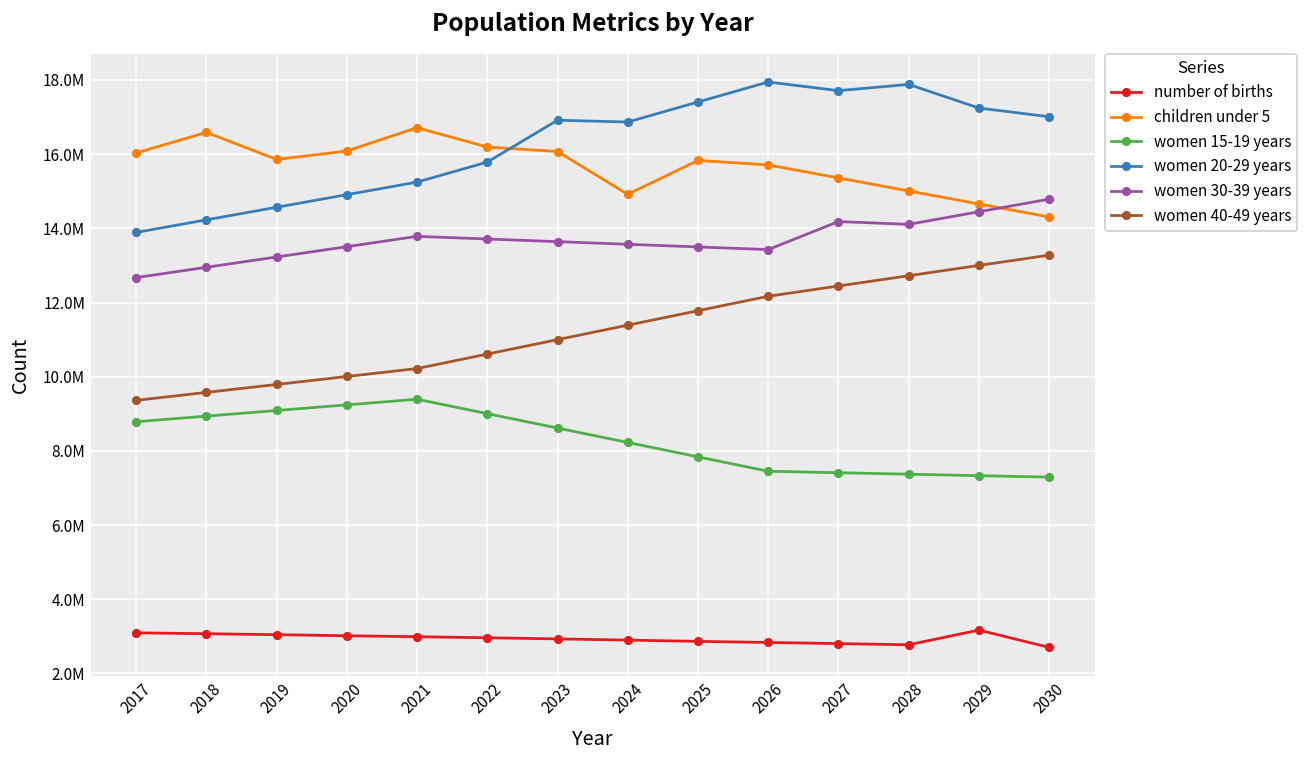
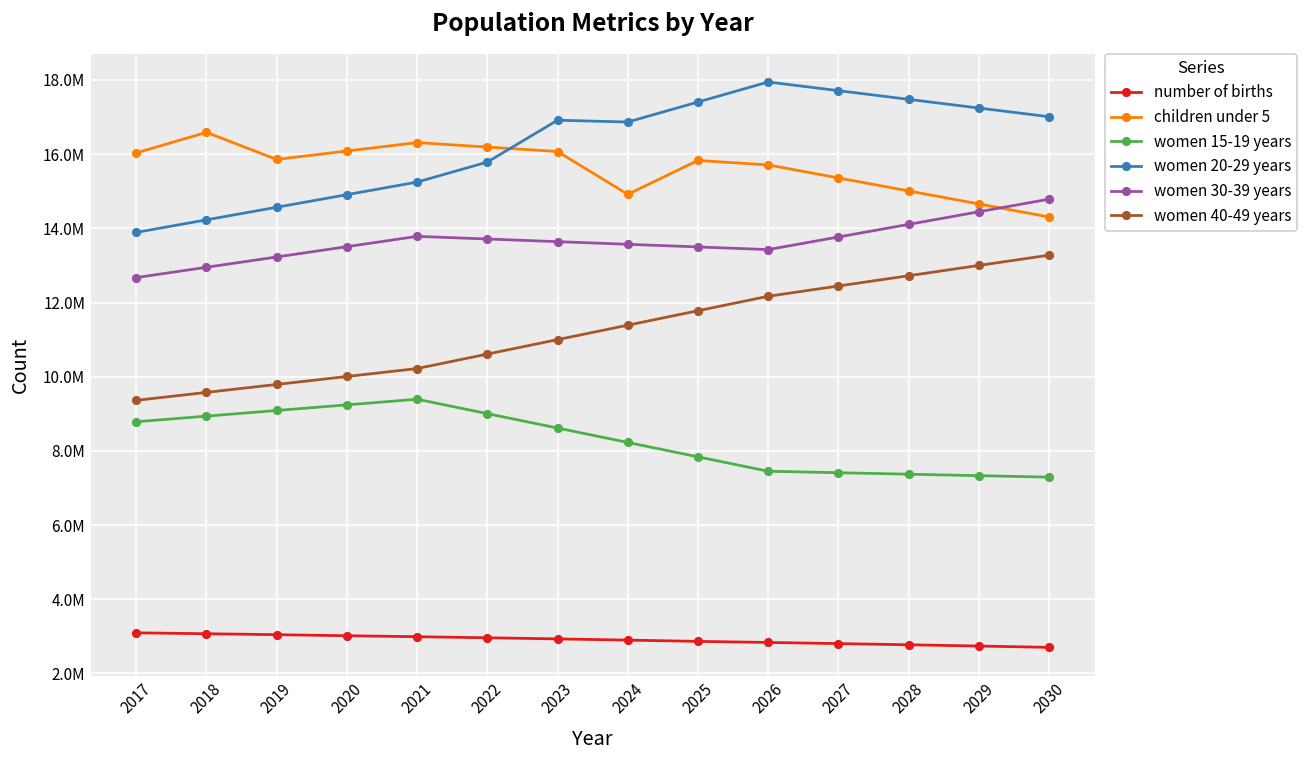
  {
    "number of births": {
      "2017": 3100000,
      "2018": 3100000,
      "2019": 3000000,
      "2020": 3000000,
      "2021": 3000000,
      "2022": 3000000,
      "2023": 2900000,
      "2024": 2900000,
      "2025": 2900000,
      "2026": 2800000,
      "2027": 2800000,
      "2028": 2800000,
-     "2029": 3200000,
+     "2029": 2700000,
      "2030": 2700000
    },
    "children under 5": {
      "2017": 16000000,
      "2018": 16600000,
      "2019": 15900000,
      "2020": 16100000,
-     "2021": 16700000,
+     "2021": 16300000,
      "2022": 16200000,
      "2023": 16100000,
      "2024": 14900000,
      "2025": 15800000,
      "2026": 15700000,
      "2027": 15400000,
      "2028": 15000000,
      "2029": 14700000,
      "2030": 14300000
    },
    "women 15-19 years": {
      "2017": 8800000,
      "2018": 8900000,
      "2019": 9100000,
      "2020": 9200000,
      "2021": 9400000,
      "2022": 9000000,
      "2023": 8600000,
      "2024": 8200000,
      "2025": 7800000,
      "2026": 7500000,
      "2027": 7400000,
      "2028": 7400000,
      "2029": 7300000,
      "2030": 7300000
    },
    "women 20-29 years": {
      "2017": 13900000,
      "2018": 14200000,
      "2019": 14600000,
      "2020": 14900000,
      "2021": 15200000,
      "2022": 15800000,
      "2023": 16900000,
      "2024": 16900000,
      "2025": 17400000,
      "2026": 17900000,
      "2027": 17700000,
-     "2028": 17900000,
+     "2028": 17500000,
      "2029": 17200000,
      "2030": 17000000
    },
    "women 30-39 years": {
      "2017": 12700000,
      "2018": 12900000,
      "2019": 13200000,
      "2020": 13500000,
      "2021": 13800000,
      "2022": 13700000,
      "2023": 13600000,
      "2024": 13600000,
      "2025": 13500000,
      "2026": 13400000,
-     "2027": 14200000,
+     "2027": 13800000,
      "2028": 14100000,
      "2029": 14400000,
      "2030": 14800000
    },
    "women 40-49 years": {
      "2017": 9400000,
      "2018": 9600000,
      "2019": 9800000,
      "2020": 10000000,
      "2021": 10200000,
      "2022": 10600000,
      "2023": 11000000,
      "2024": 11400000,
      "2025": 11800000,
      "2026": 12200000,
      "2027": 12400000,
      "2028": 12700000,
      "2029": 13000000,
      "2030": 13300000
    }
  }
